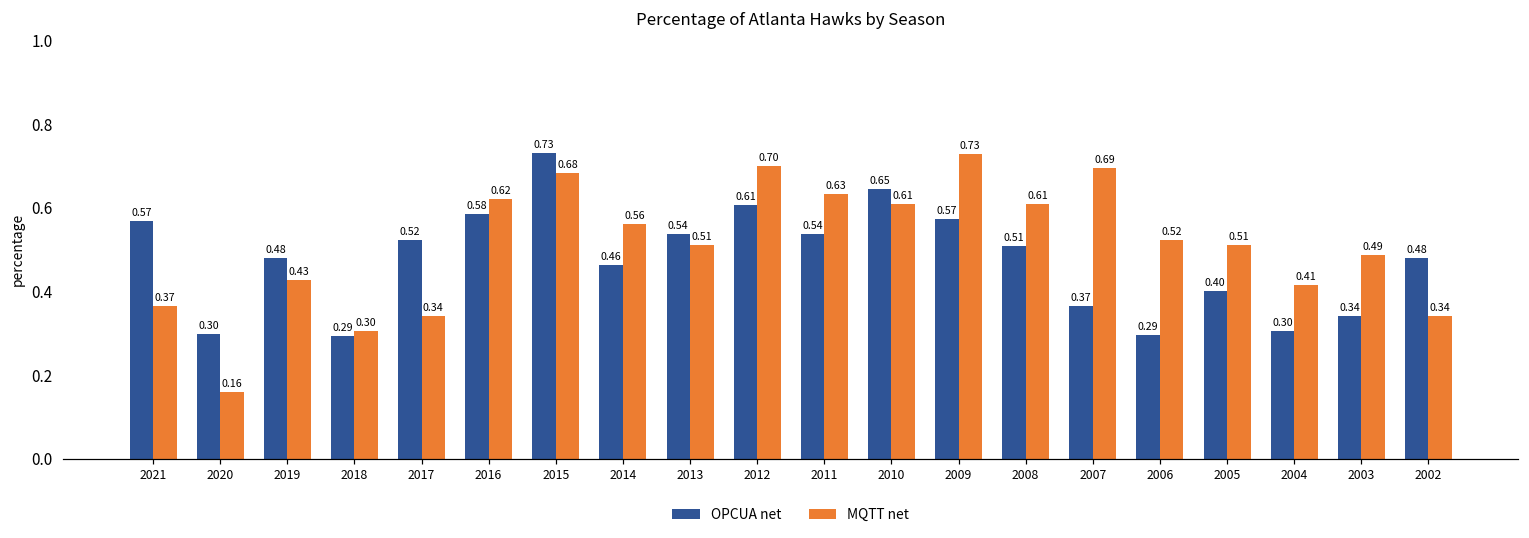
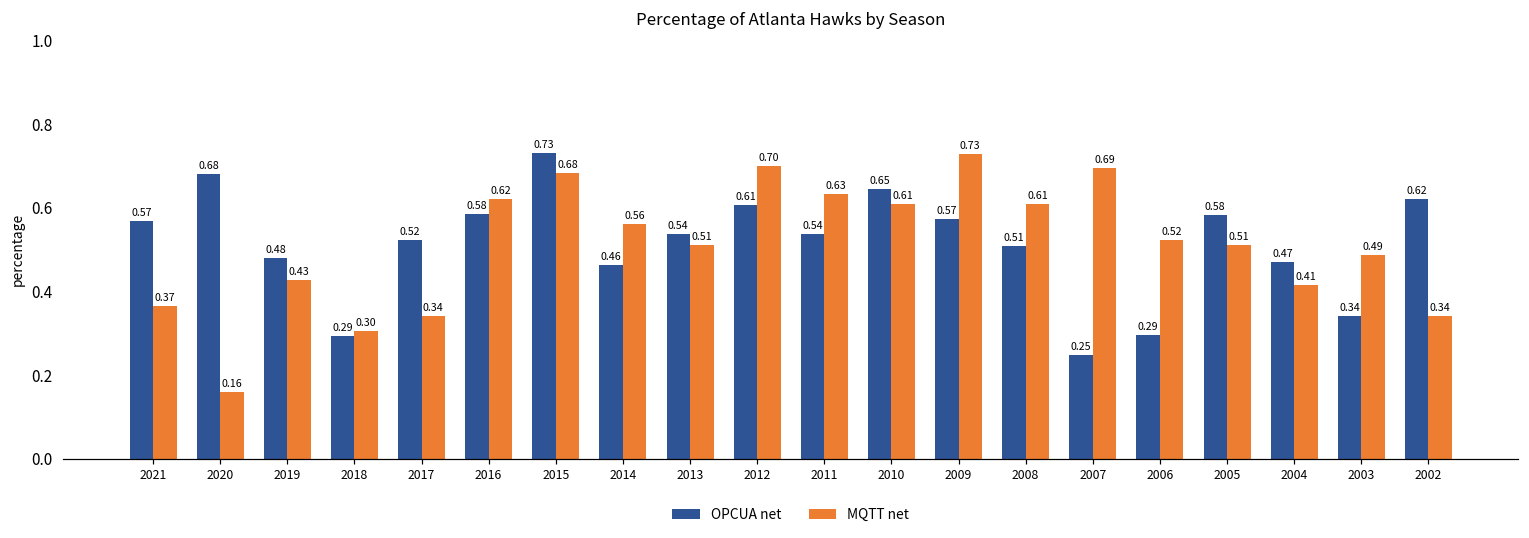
  {
    "OPCUA net": {
      "2021": 0.57,
-     "2020": 0.30,
+     "2020": 0.68,
      "2019": 0.48,
      "2018": 0.29,
      "2017": 0.52,
      "2016": 0.58,
      "2015": 0.73,
      "2014": 0.46,
      "2013": 0.54,
      "2012": 0.61,
      "2011": 0.54,
      "2010": 0.65,
      "2009": 0.57,
      "2008": 0.51,
-     "2007": 0.37,
+     "2007": 0.25,
      "2006": 0.29,
-     "2005": 0.40,
-     "2004": 0.30,
+     "2005": 0.58,
+     "2004": 0.47,
      "2003": 0.34,
-     "2002": 0.48
+     "2002": 0.62
    },
    "MQTT net": {
      "2021": 0.37,
      "2020": 0.16,
      "2019": 0.43,
      "2018": 0.30,
      "2017": 0.34,
      "2016": 0.62,
      "2015": 0.68,
      "2014": 0.56,
      "2013": 0.51,
      "2012": 0.70,
      "2011": 0.63,
      "2010": 0.61,
      "2009": 0.73,
      "2008": 0.61,
      "2007": 0.69,
      "2006": 0.52,
      "2005": 0.51,
      "2004": 0.41,
      "2003": 0.49,
      "2002": 0.34
    }
  }
